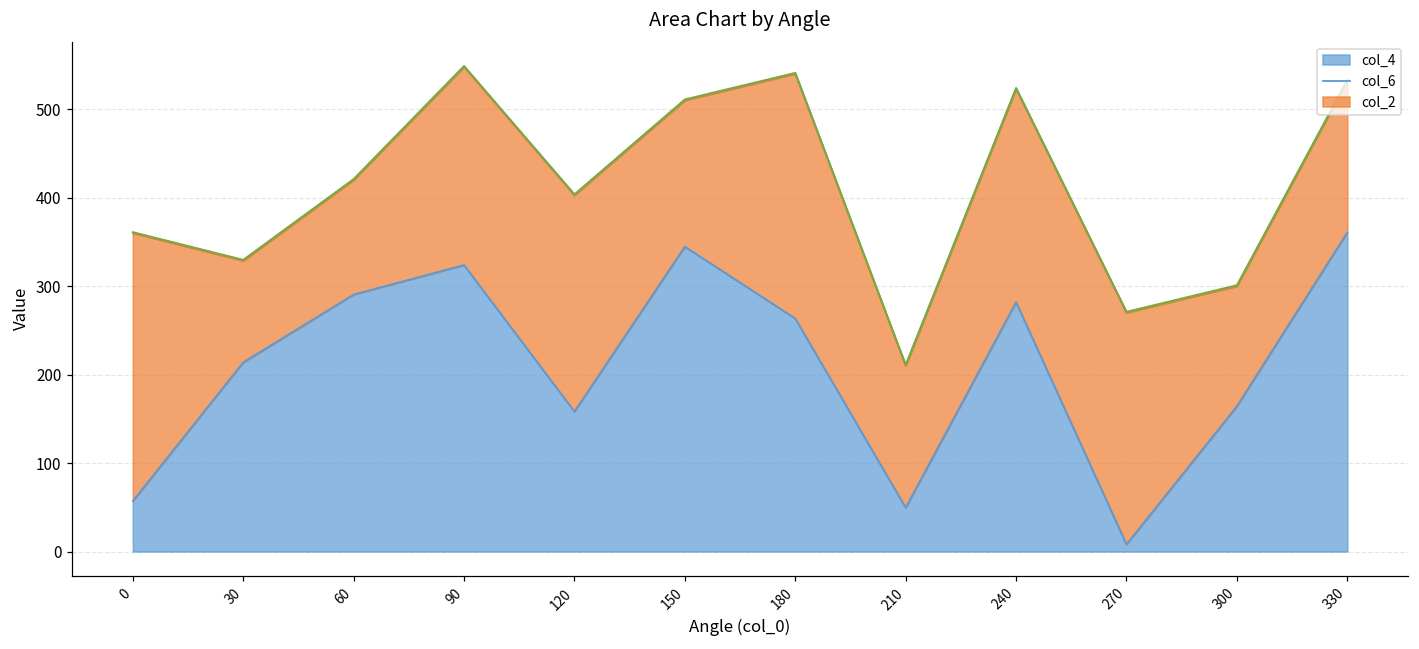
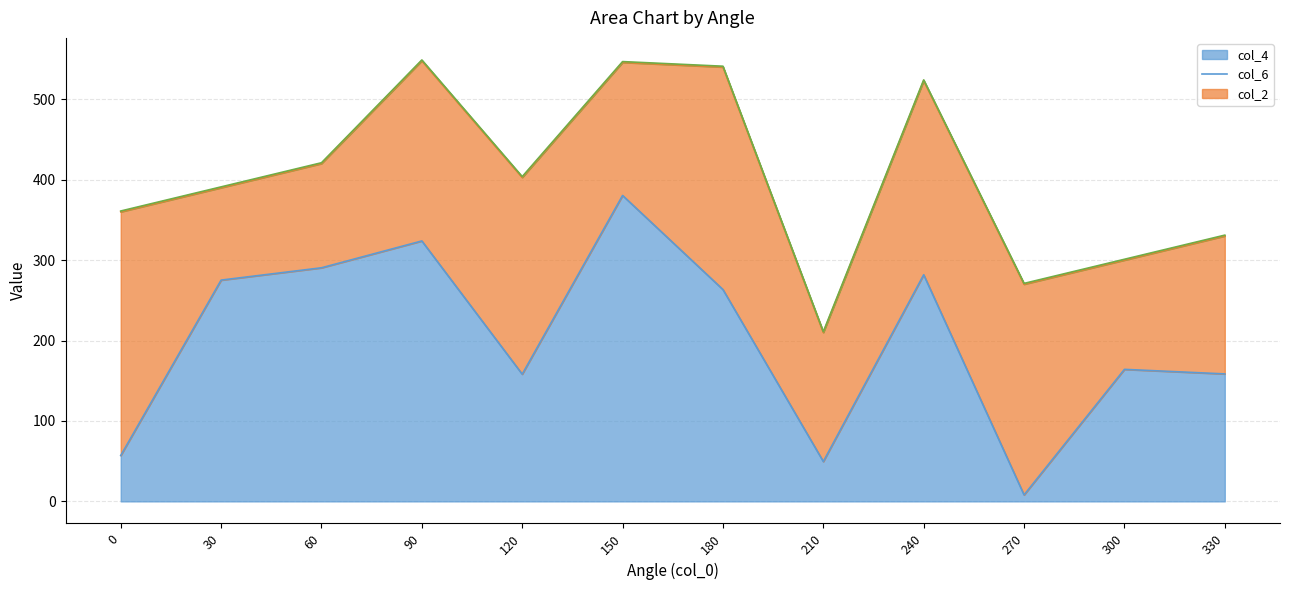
  {
    "col_4": {
      "0": 60,
-     "30": 210,
+     "30": 280,
      "60": 290,
      "90": 320,
      "120": 160,
-     "150": 340,
+     "150": 380,
      "180": 260,
      "210": 50,
      "240": 280,
      "270": 10,
      "300": 160,
-     "330": 360
+     "330": 160
    }
  }
